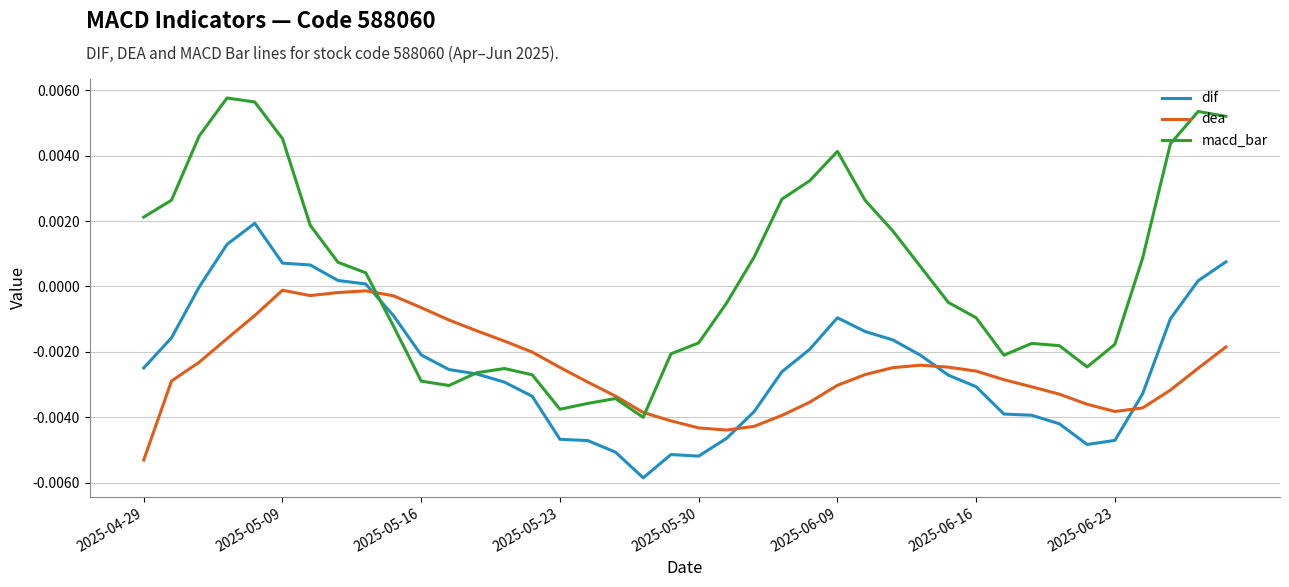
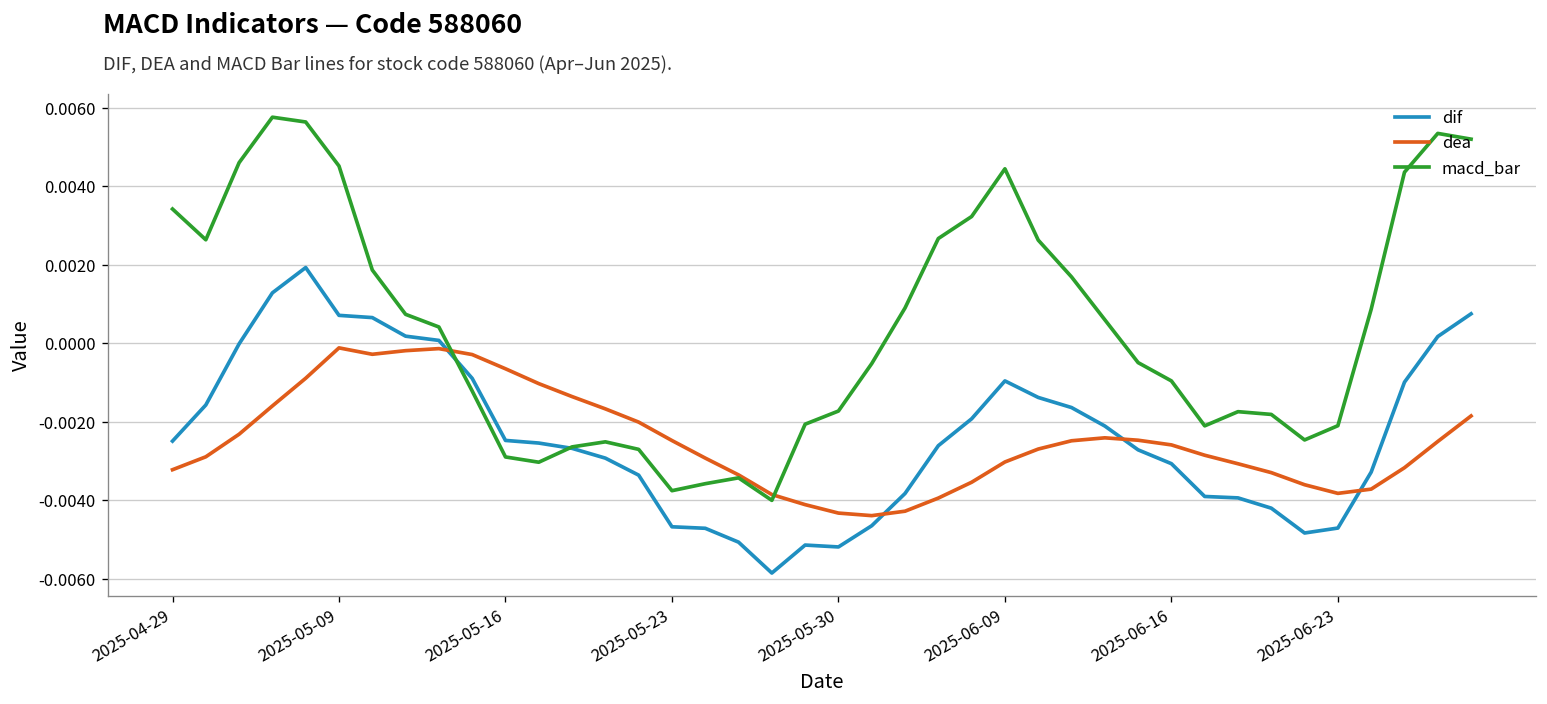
  {
    "dif": {
      "2025-04-29": -0.0025,
      "2025-05-09": 0.0007,
-     "2025-05-16": -0.0021,
+     "2025-05-16": -0.0025,
      "2025-05-23": -0.0047,
      "2025-05-30": -0.0052,
      "2025-06-09": -0.0010,
      "2025-06-16": -0.0031,
      "2025-06-23": -0.0047
    },
    "dea": {
-     "2025-04-29": -0.0053,
+     "2025-04-29": -0.0032,
      "2025-05-09": -0.0001,
      "2025-05-16": -0.0006,
      "2025-05-23": -0.0025,
      "2025-05-30": -0.0043,
      "2025-06-09": -0.0030,
      "2025-06-16": -0.0026,
      "2025-06-23": -0.0038
    },
    "macd_bar": {
-     "2025-04-29": 0.0021,
+     "2025-04-29": 0.0034,
      "2025-05-09": 0.0045,
      "2025-05-16": -0.0029,
      "2025-05-23": -0.0038,
      "2025-05-30": -0.0017,
-     "2025-06-09": 0.0041,
+     "2025-06-09": 0.0044,
      "2025-06-16": -0.0010,
-     "2025-06-23": -0.0018
+     "2025-06-23": -0.0021
    }
  }
